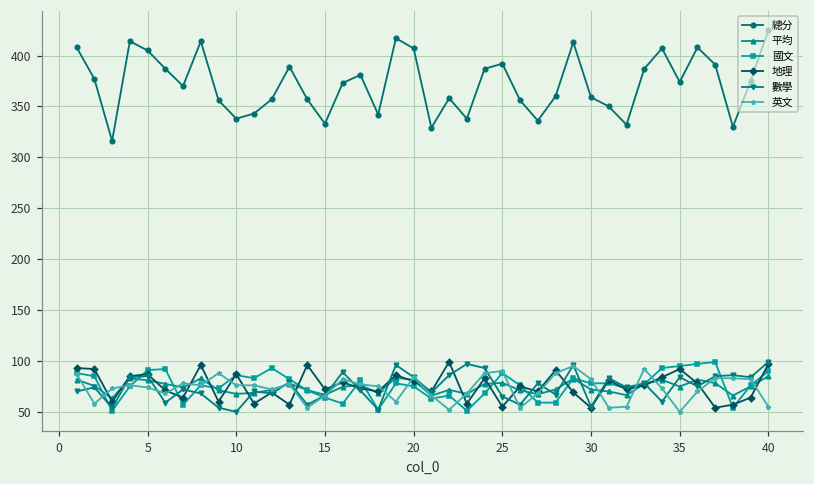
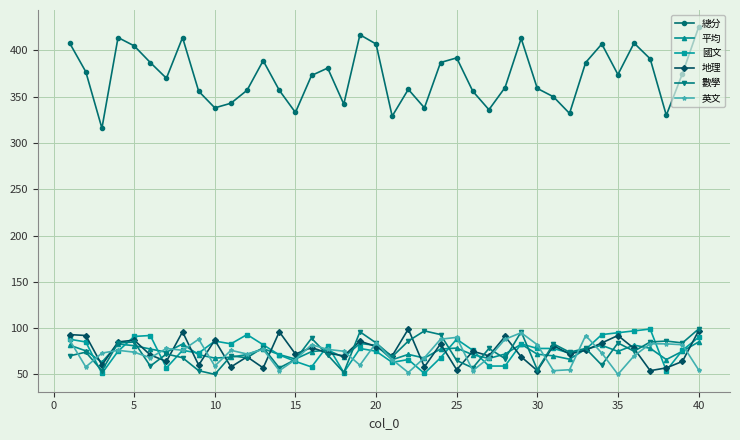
  {
    "英文": {
      "5": 70,
-     "10": 80,
+     "10": 60,
      "30": 80,
      "35": 50,
      "40": 60
    }
  }
